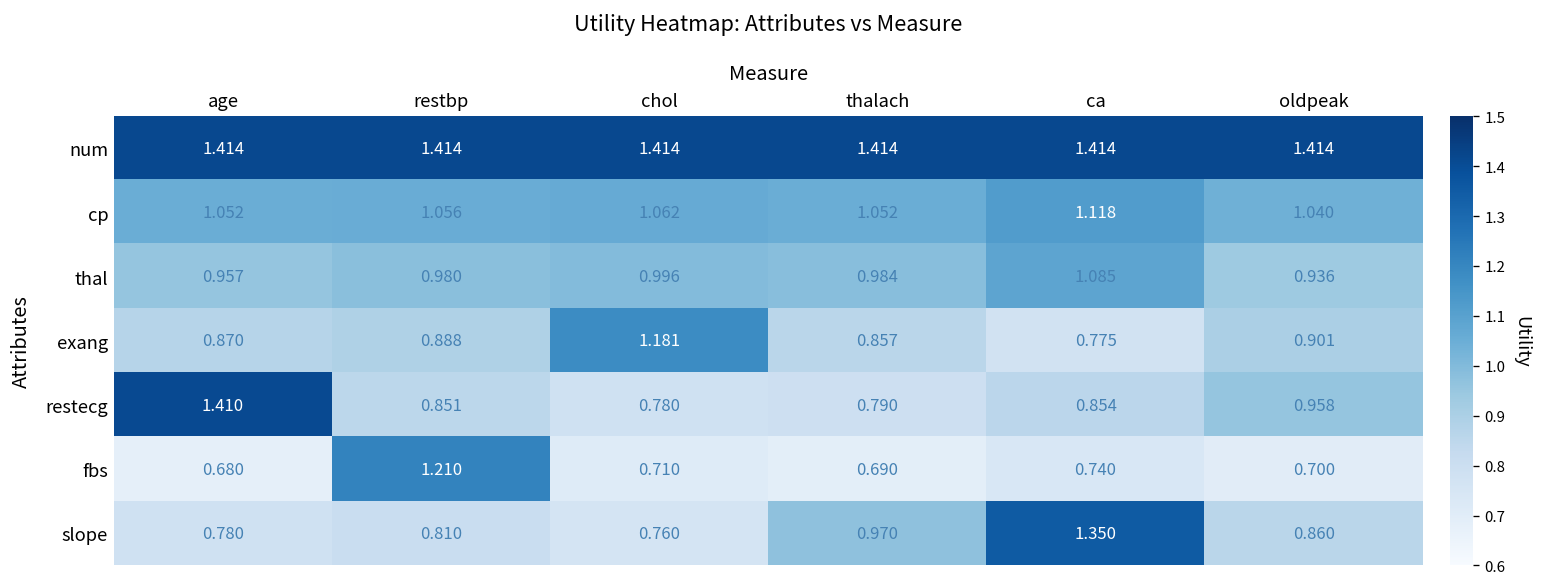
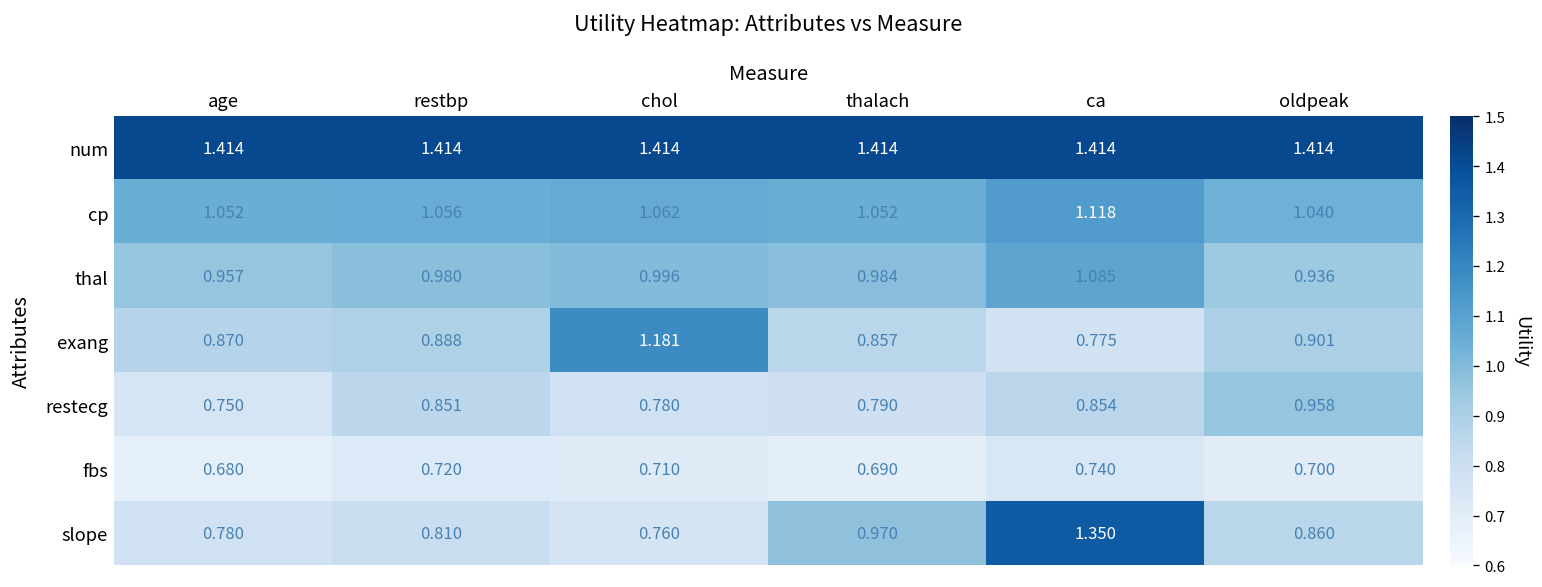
  {
    "num": {
      "age": 1.414,
      "restbp": 1.414,
      "chol": 1.414,
      "thalach": 1.414,
      "ca": 1.414,
      "oldpeak": 1.414
    },
    "cp": {
      "ca": 1.118
    },
    "thal": {
      "age": 0.957,
      "restbp": 0.980,
      "chol": 0.996,
      "thalach": 0.984,
      "oldpeak": 0.936
    },
    "exang": {
      "age": 0.870,
      "restbp": 0.888,
      "chol": 1.181,
      "thalach": 0.857,
      "ca": 0.775,
      "oldpeak": 0.901
    },
    "restecg": {
-     "age": 1.410,
+     "age": 0.750,
      "restbp": 0.851,
      "chol": 0.780,
      "thalach": 0.790,
      "ca": 0.854,
      "oldpeak": 0.958
    },
    "fbs": {
      "age": 0.680,
-     "restbp": 1.210,
+     "restbp": 0.720,
      "chol": 0.710,
      "thalach": 0.690,
      "ca": 0.740,
      "oldpeak": 0.700
    },
    "slope": {
      "age": 0.780,
      "restbp": 0.810,
      "chol": 0.760,
      "thalach": 0.970,
      "ca": 1.350,
      "oldpeak": 0.860
    }
  }
